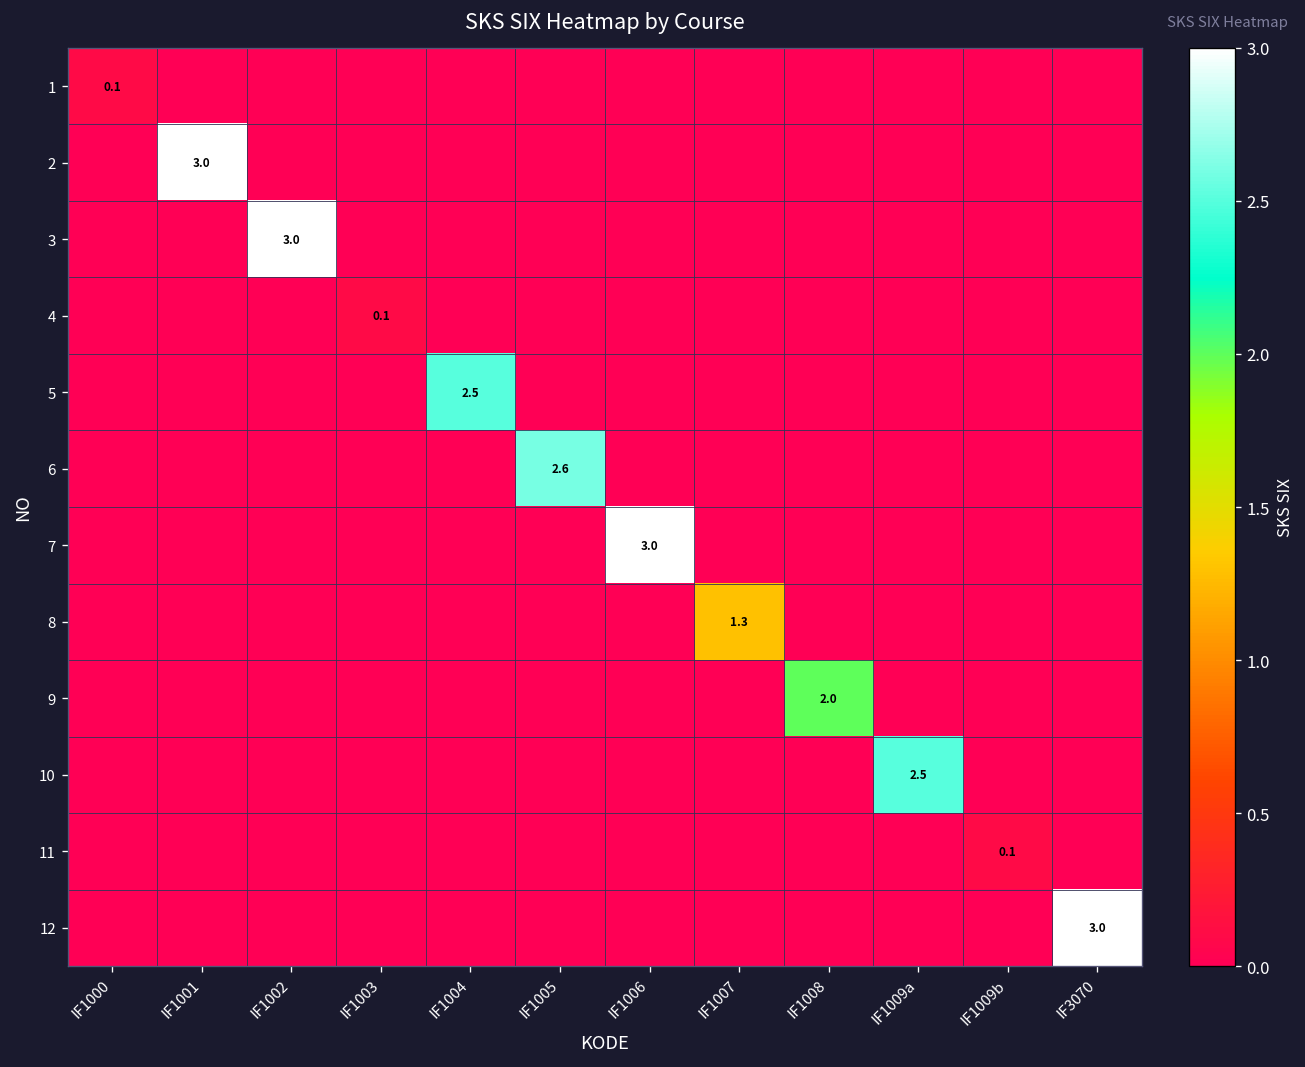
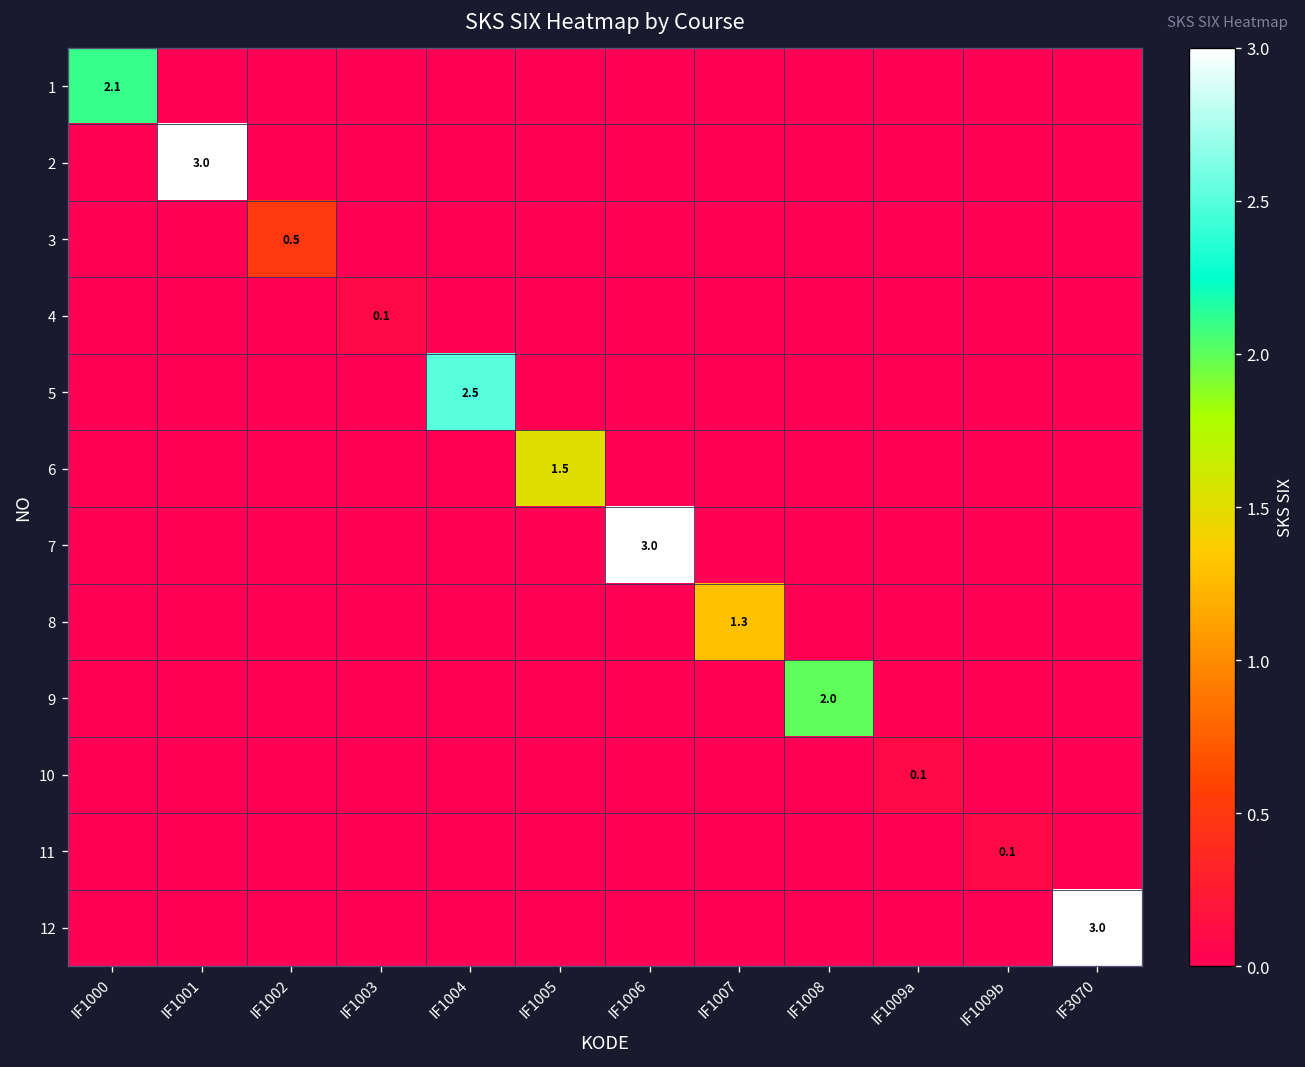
  {
    "1": {
-     "IF1000": 0.1
+     "IF1000": 2.1
    },
    "2": {
      "IF1001": 3.0
    },
    "3": {
-     "IF1002": 3.0
+     "IF1002": 0.5
    },
    "4": {
      "IF1003": 0.1
    },
    "5": {
      "IF1004": 2.5
    },
    "6": {
-     "IF1005": 2.6
+     "IF1005": 1.5
    },
    "7": {
      "IF1006": 3.0
    },
    "8": {
      "IF1007": 1.3
    },
    "9": {
      "IF1008": 2.0
    },
    "10": {
-     "IF1009a": 2.5
+     "IF1009a": 0.1
    },
    "11": {
      "IF1009b": 0.1
    },
    "12": {
      "IF3070": 3.0
    }
  }
